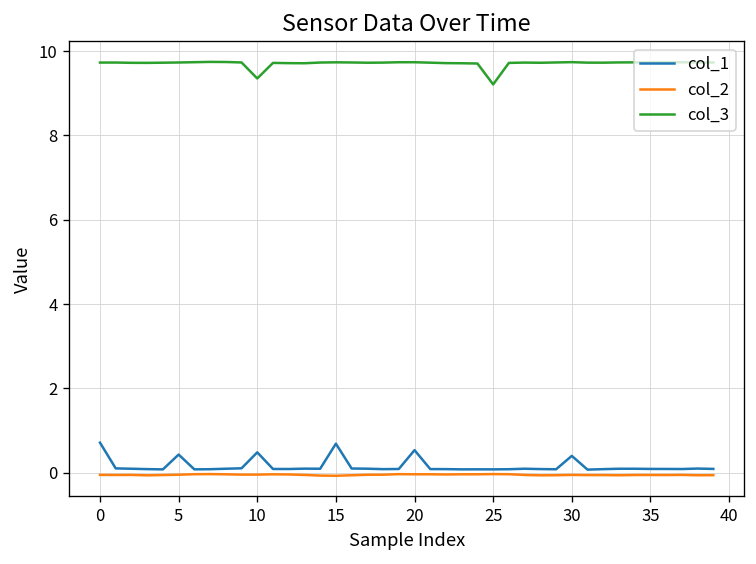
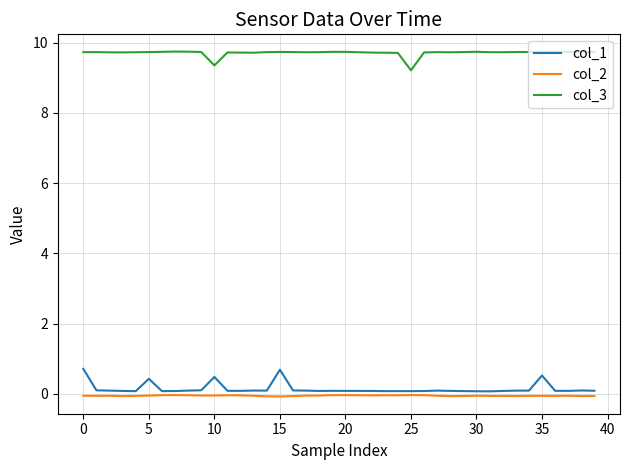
  {
    "col_1": {
      "0": 0.7,
      "5": 0.4,
      "10": 0.5,
      "15": 0.7,
-     "20": 0.5,
+     "20": 0.1,
      "25": 0.1,
-     "30": 0.4,
-     "35": 0.1
+     "30": 0.1,
+     "35": 0.5
    },
    "col_2": {
      "0": -0.1,
      "5": 0.0,
      "10": 0.0,
      "15": -0.1,
      "20": 0.0,
      "25": 0.0,
      "30": -0.1,
      "35": -0.1
    },
    "col_3": {
      "0": 9.7,
      "5": 9.7,
      "10": 9.4,
      "15": 9.7,
      "20": 9.7,
      "25": 9.2,
      "30": 9.7
    }
  }
